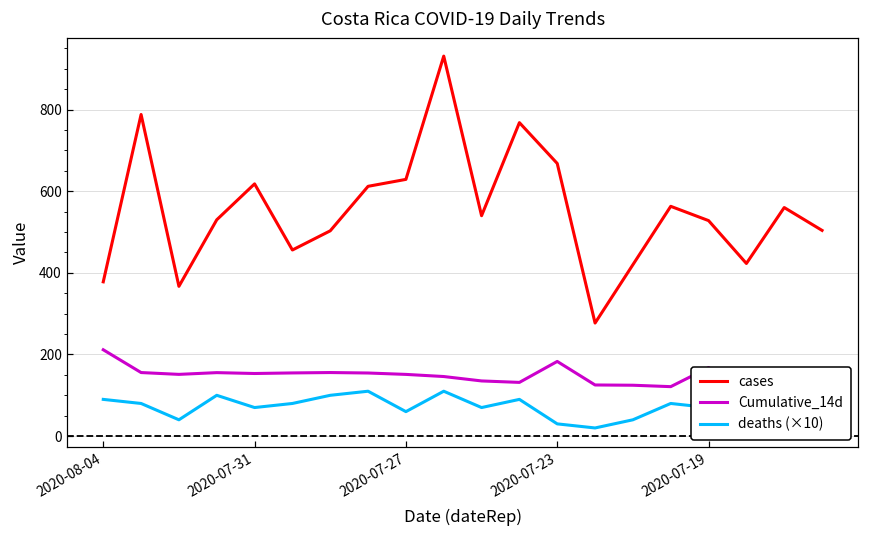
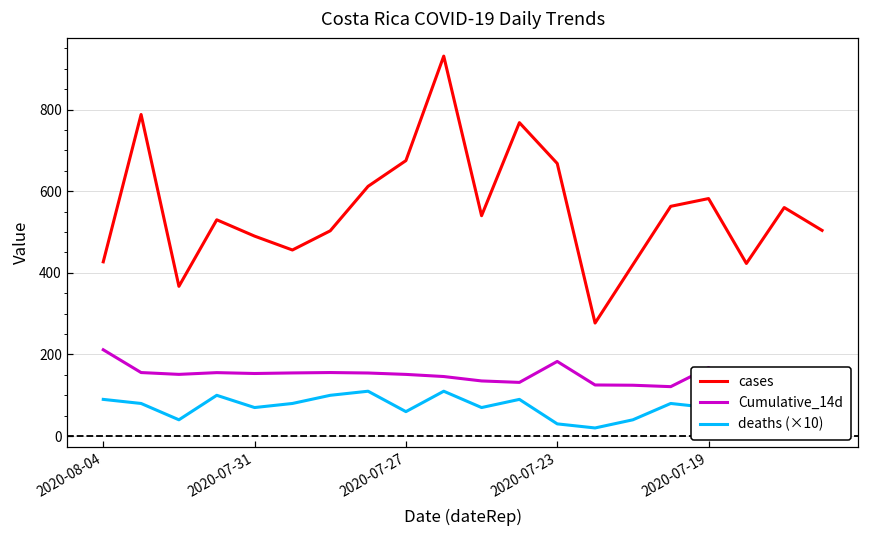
  {
    "cases": {
-     "2020-08-04": 380,
-     "2020-07-31": 620,
-     "2020-07-27": 630,
+     "2020-08-04": 430,
+     "2020-07-31": 490,
+     "2020-07-27": 680,
      "2020-07-23": 670,
-     "2020-07-19": 530
+     "2020-07-19": 580
    },
    "Cumulative_14d": {
      "2020-08-04": 210,
      "2020-07-31": 150,
      "2020-07-27": 150,
      "2020-07-23": 180
    },
    "deaths (×10)": {
      "2020-08-04": 90,
      "2020-07-31": 70,
      "2020-07-27": 60,
      "2020-07-23": 30
    }
  }
